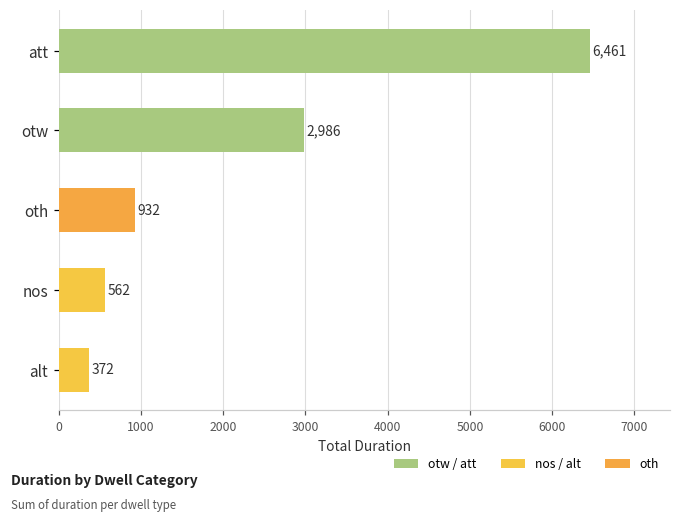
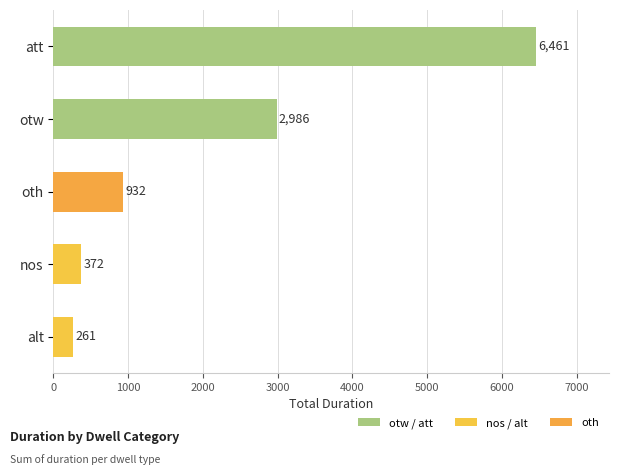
  {
    "att": "6,461",
    "otw": "2,986",
    "oth": "932",
-   "nos": "562",
-   "alt": "372"
+   "nos": "372",
+   "alt": "261"
  }
